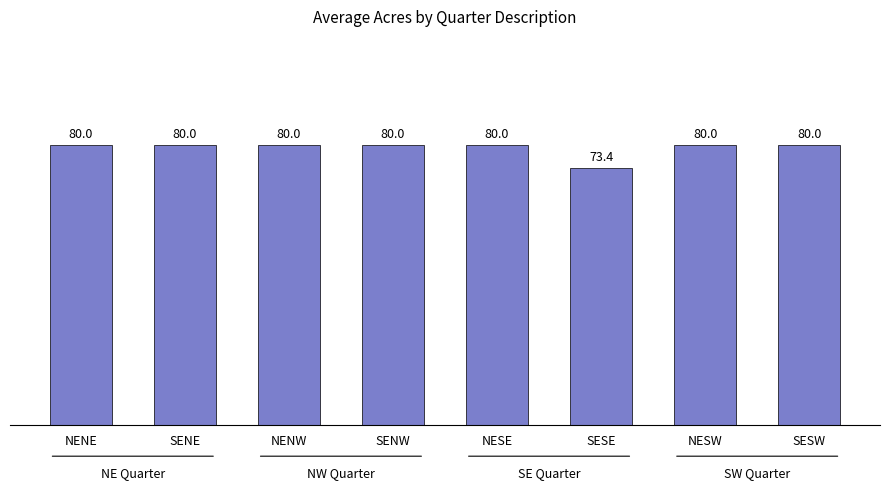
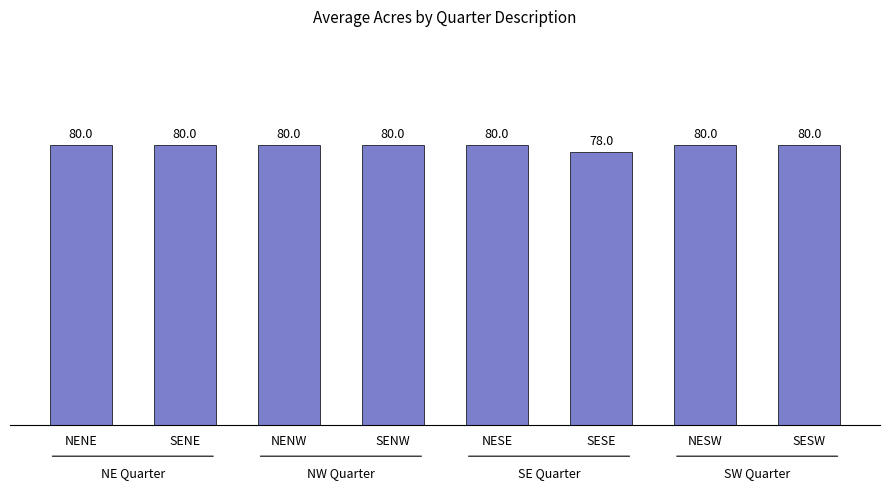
  {
    "NENE": 80.0,
    "SENE": 80.0,
    "NENW": 80.0,
    "SENW": 80.0,
    "NESE": 80.0,
-   "SESE": 73.4,
+   "SESE": 78.0,
    "NESW": 80.0,
    "SESW": 80.0
  }
